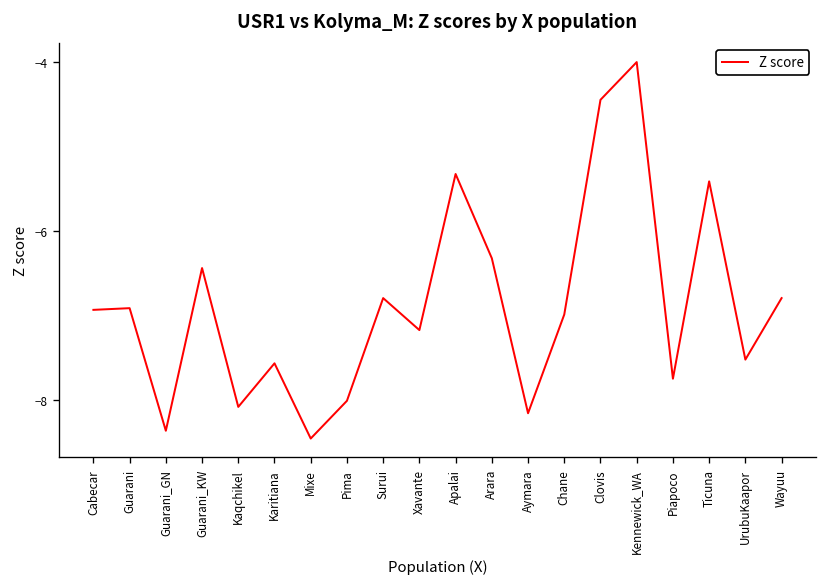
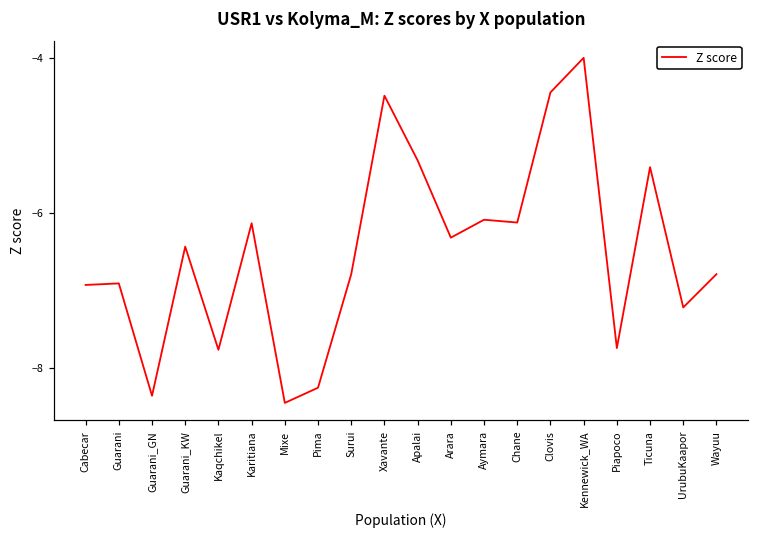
  {
    "Cabecar": -6.9,
    "Guarani": -6.9,
    "Guarani_GN": -8.4,
    "Guarani_KW": -6.4,
-   "Kaqchikel": -8.1,
-   "Karitiana": -7.6,
+   "Kaqchikel": -7.8,
+   "Karitiana": -6.1,
    "Mixe": -8.5,
-   "Pima": -8.0,
+   "Pima": -8.3,
    "Surui": -6.8,
-   "Xavante": -7.2,
+   "Xavante": -4.5,
    "Apalai": -5.3,
    "Arara": -6.3,
-   "Aymara": -8.2,
-   "Chane": -7.0,
+   "Aymara": -6.1,
+   "Chane": -6.1,
    "Clovis": -4.4,
    "Kennewick_WA": -4.0,
    "Piapoco": -7.7,
    "Ticuna": -5.4,
-   "UrubuKaapor": -7.5,
+   "UrubuKaapor": -7.2,
    "Wayuu": -6.8
  }
